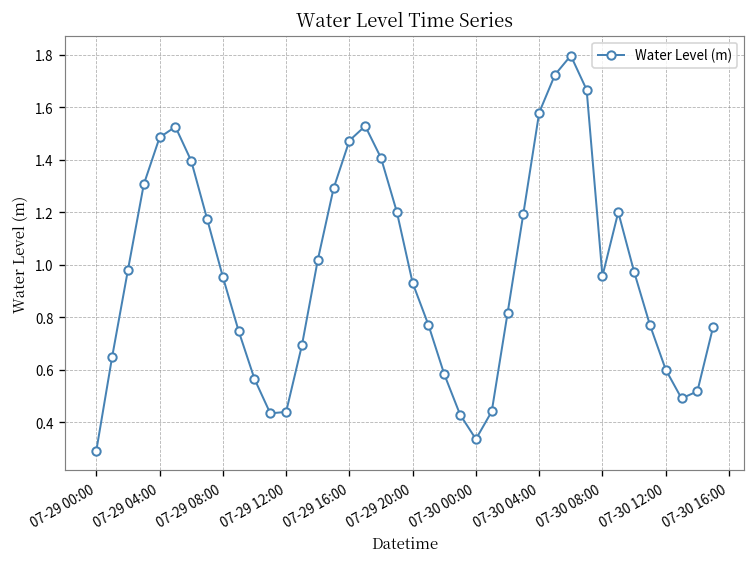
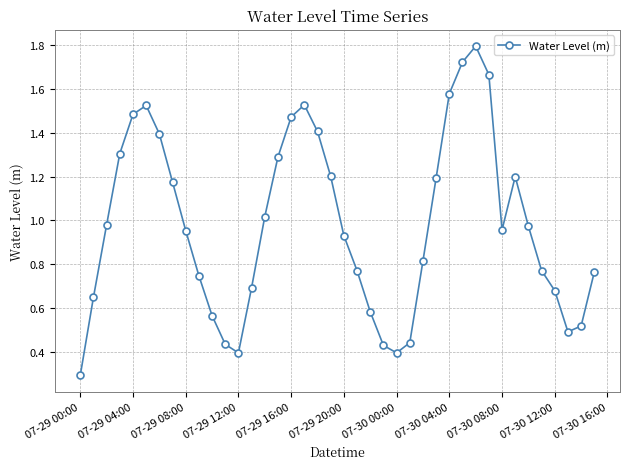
  {
    "07-29 00:00": 0.29,
    "07-29 04:00": 1.49,
    "07-29 08:00": 0.95,
-   "07-29 12:00": 0.44,
+   "07-29 12:00": 0.39,
    "07-29 16:00": 1.47,
    "07-29 20:00": 0.93,
-   "07-30 00:00": 0.34,
+   "07-30 00:00": 0.39,
    "07-30 04:00": 1.58,
    "07-30 08:00": 0.96,
-   "07-30 12:00": 0.60
+   "07-30 12:00": 0.68
  }
